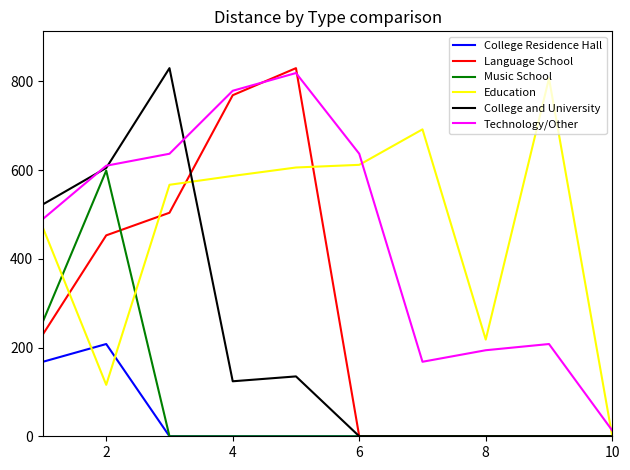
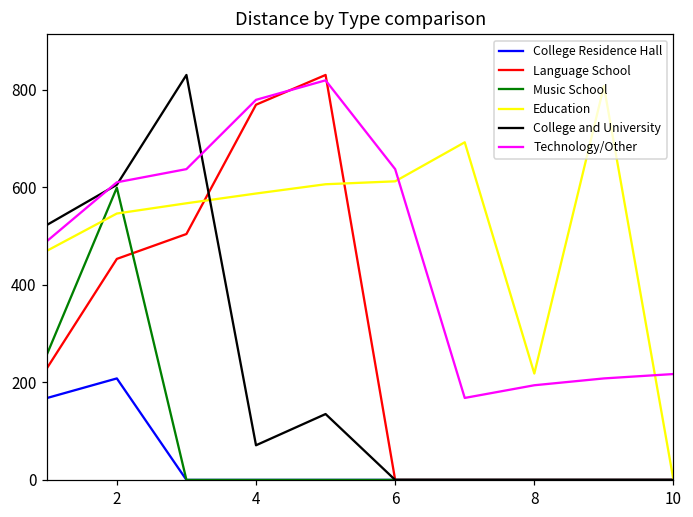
  {
    "College Residence Hall": {
      "2": 210
    },
    "Language School": {
      "2": 450,
      "4": 770
    },
    "Music School": {
      "2": 600
    },
    "Education": {
-     "2": 120,
+     "2": 550,
      "4": 590,
      "6": 610,
      "8": 220
    },
    "College and University": {
-     "4": 120
+     "4": 70
    },
    "Technology/Other": {
      "4": 780,
      "6": 640,
      "8": 190,
-     "10": 10
+     "10": 220
    }
  }
